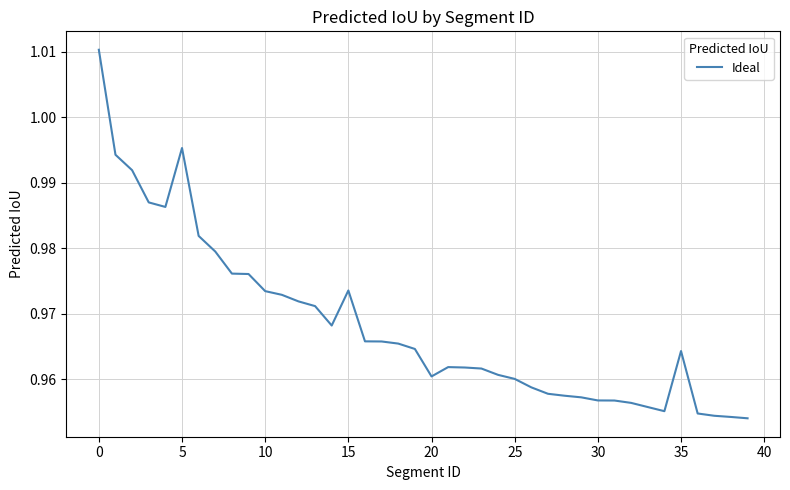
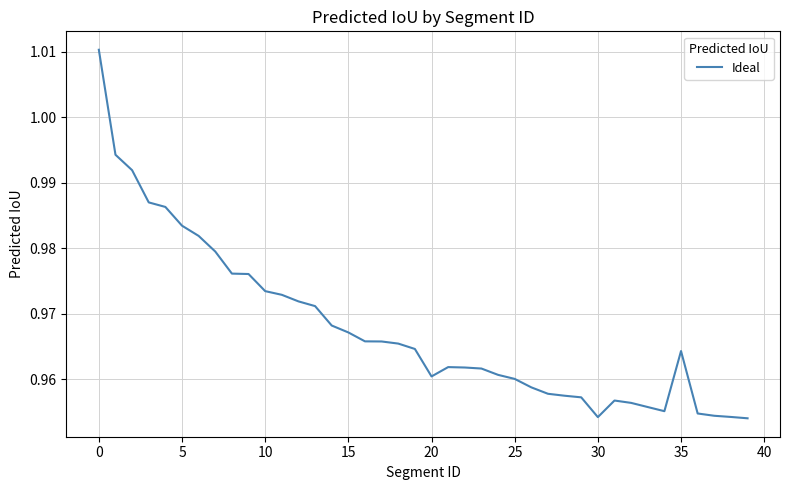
  {
    "0": 1.010,
-   "5": 0.995,
+   "5": 0.983,
    "10": 0.973,
-   "15": 0.974,
+   "15": 0.967,
    "20": 0.960,
    "25": 0.960,
-   "30": 0.957,
+   "30": 0.954,
    "35": 0.964
  }
